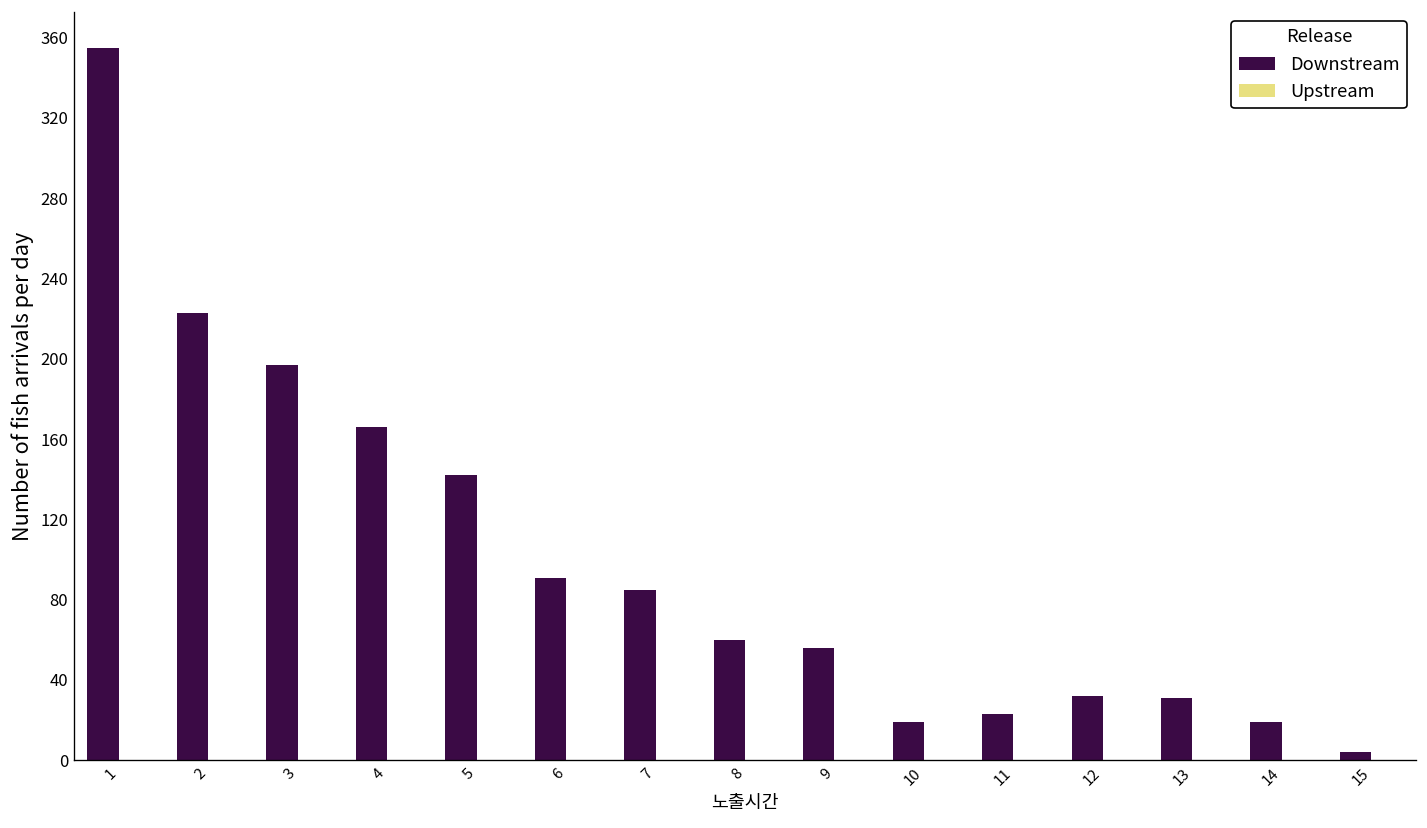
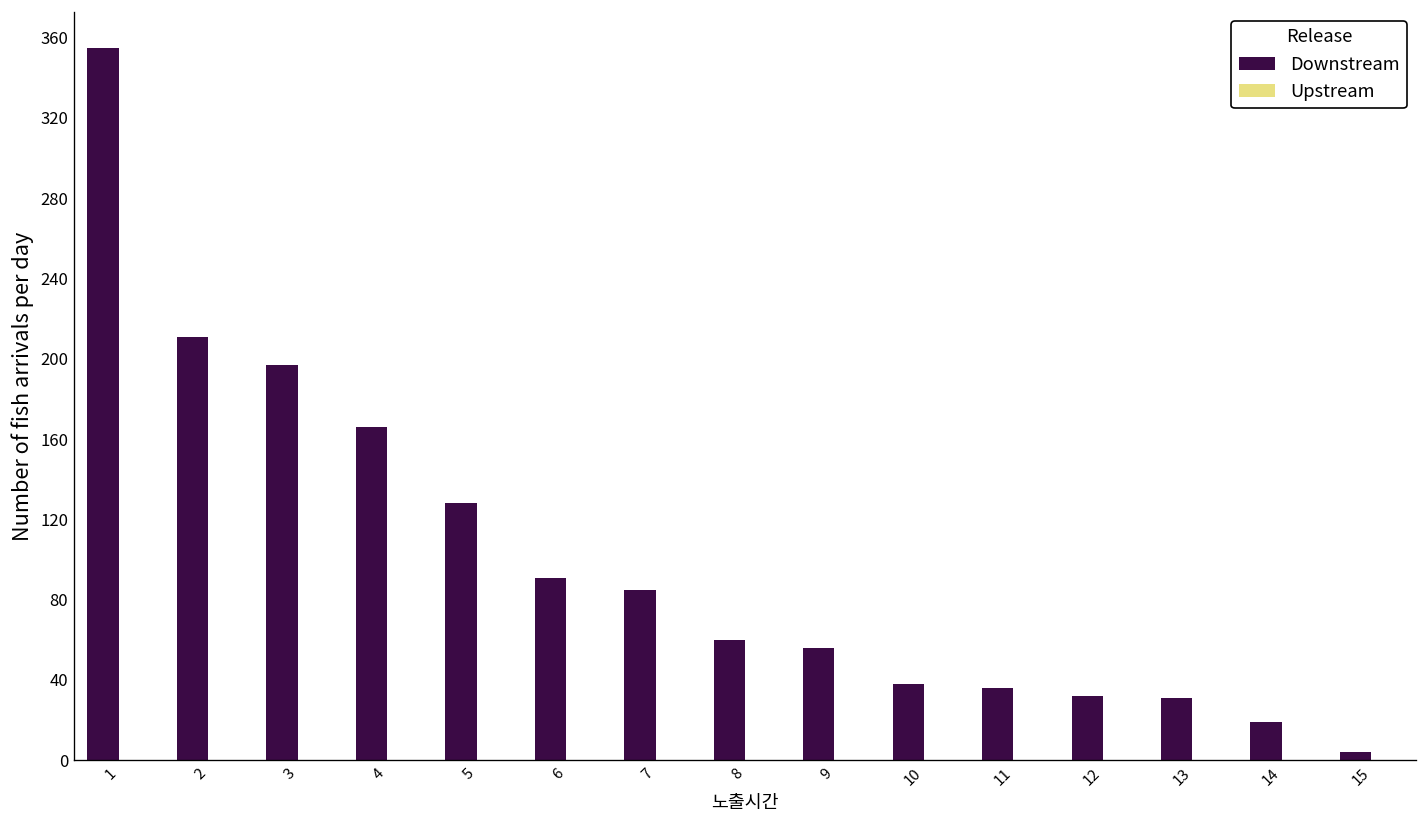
  {
    "Downstream": {
      "1": 355,
-     "2": 223,
+     "2": 211,
      "3": 197,
      "4": 166,
-     "5": 142,
+     "5": 128,
      "6": 91,
      "7": 85,
      "8": 60,
      "9": 56,
-     "10": 19,
-     "11": 23,
+     "10": 38,
+     "11": 36,
      "12": 32,
      "13": 31,
      "14": 19,
      "15": 4
    },
    "Upstream": {
      "1": 0,
      "2": 0,
      "3": 0,
      "4": 0,
      "5": 0,
      "6": 0,
      "7": 0,
      "8": 0,
      "9": 0,
      "10": 0,
      "11": 0,
      "12": 0,
      "13": 0,
      "14": 0,
      "15": 0
    }
  }
